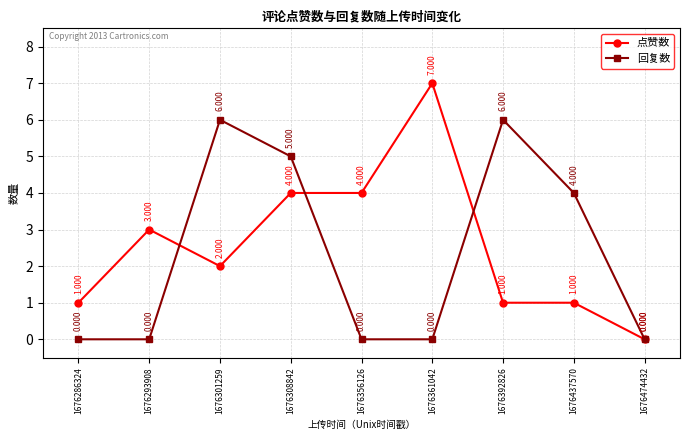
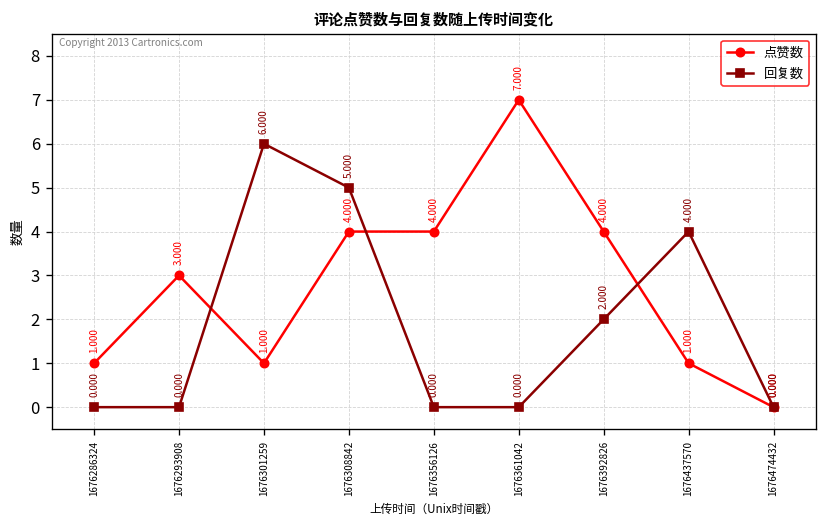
  {
    "点赞数": {
      "1676286324": 1.000,
      "1676293908": 3.000,
-     "1676301259": 2.000,
+     "1676301259": 1.000,
      "1676308842": 4.000,
      "1676356126": 4.000,
      "1676361042": 7.000,
-     "1676392826": 1.000,
+     "1676392826": 4.000,
      "1676437570": 1.000
    },
    "回复数": {
      "1676286324": 0.000,
      "1676293908": 0.000,
      "1676301259": 6.000,
      "1676308842": 5.000,
      "1676356126": 0.000,
      "1676361042": 0.000,
-     "1676392826": 6.000,
+     "1676392826": 2.000,
      "1676437570": 4.000
    }
  }
